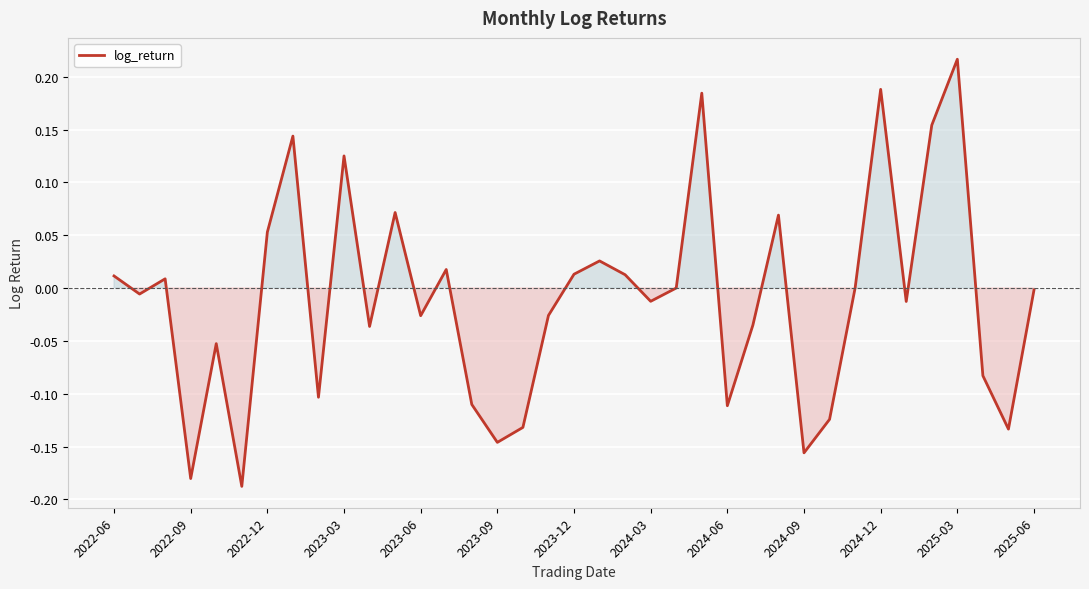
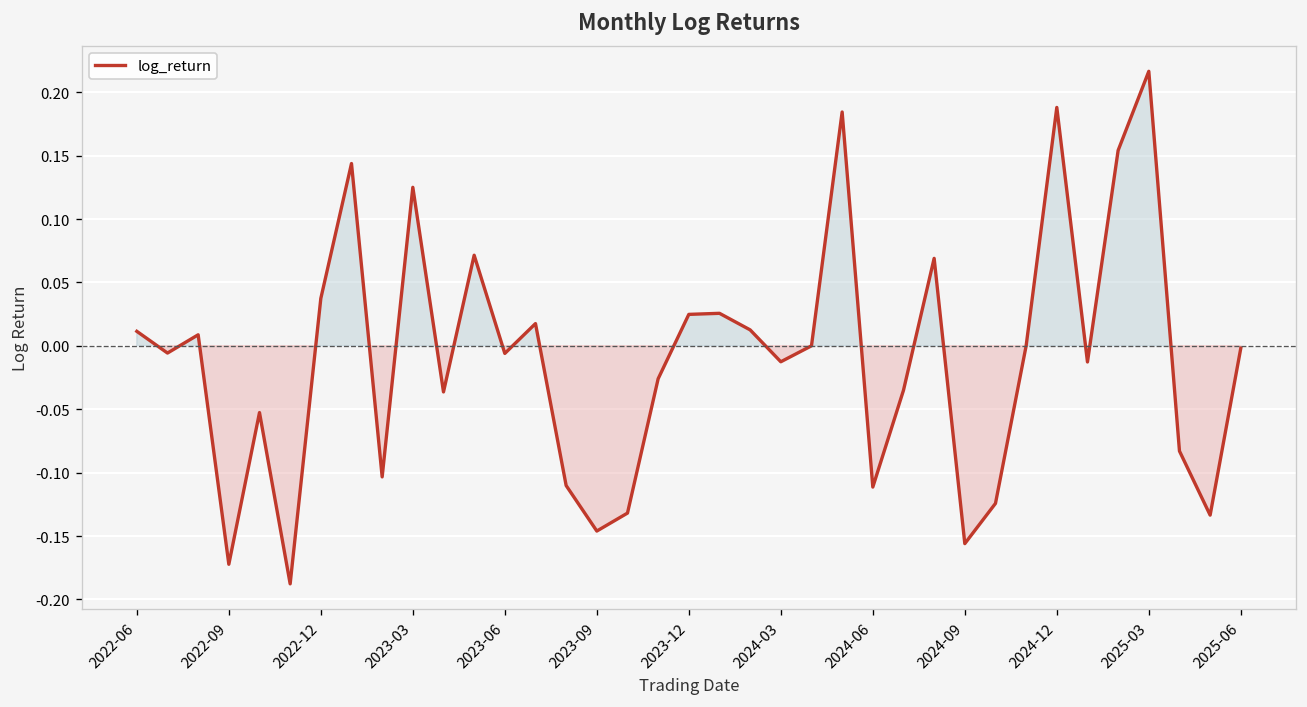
  {
    "2022-06": 0.011,
-   "2022-09": -0.180,
-   "2022-12": 0.053,
+   "2022-09": -0.172,
+   "2022-12": 0.037,
    "2023-03": 0.125,
-   "2023-06": -0.026,
+   "2023-06": -0.006,
    "2023-09": -0.146,
-   "2023-12": 0.013,
+   "2023-12": 0.025,
    "2024-03": -0.013,
    "2024-06": -0.111,
    "2024-09": -0.156,
    "2024-12": 0.188,
    "2025-03": 0.217,
    "2025-06": -0.002
  }
